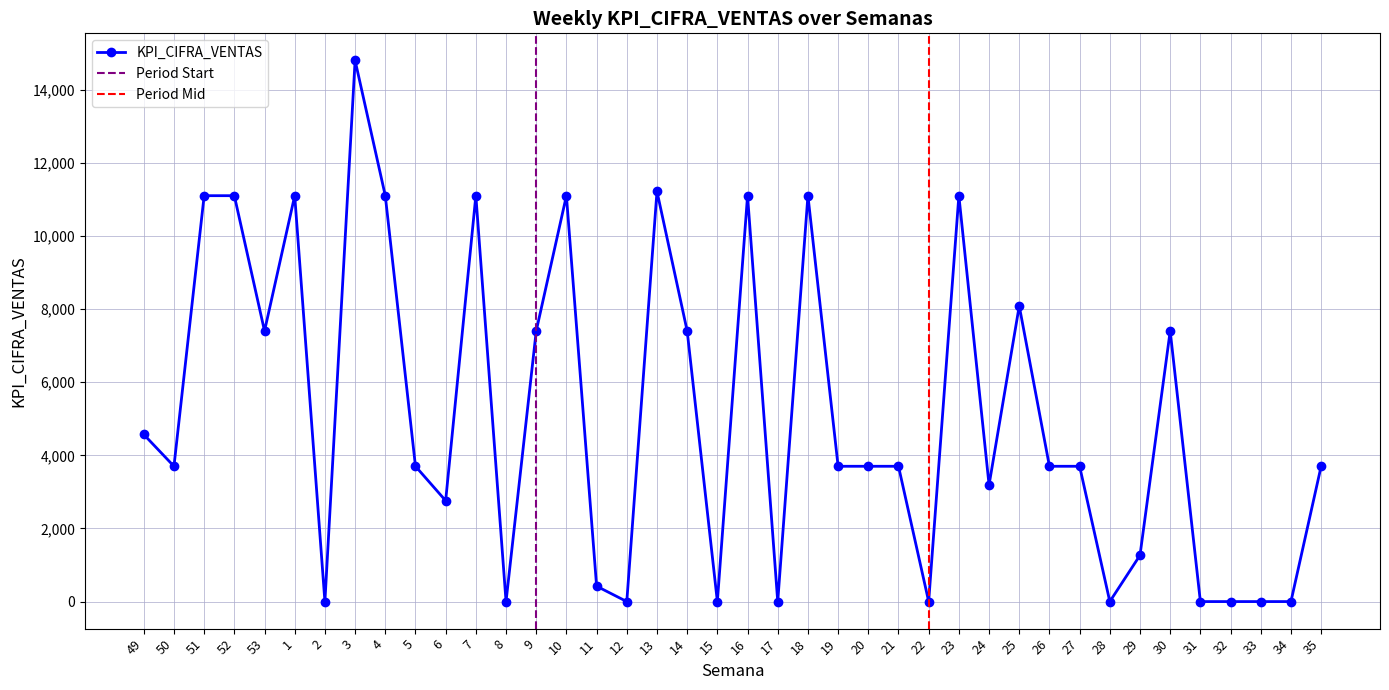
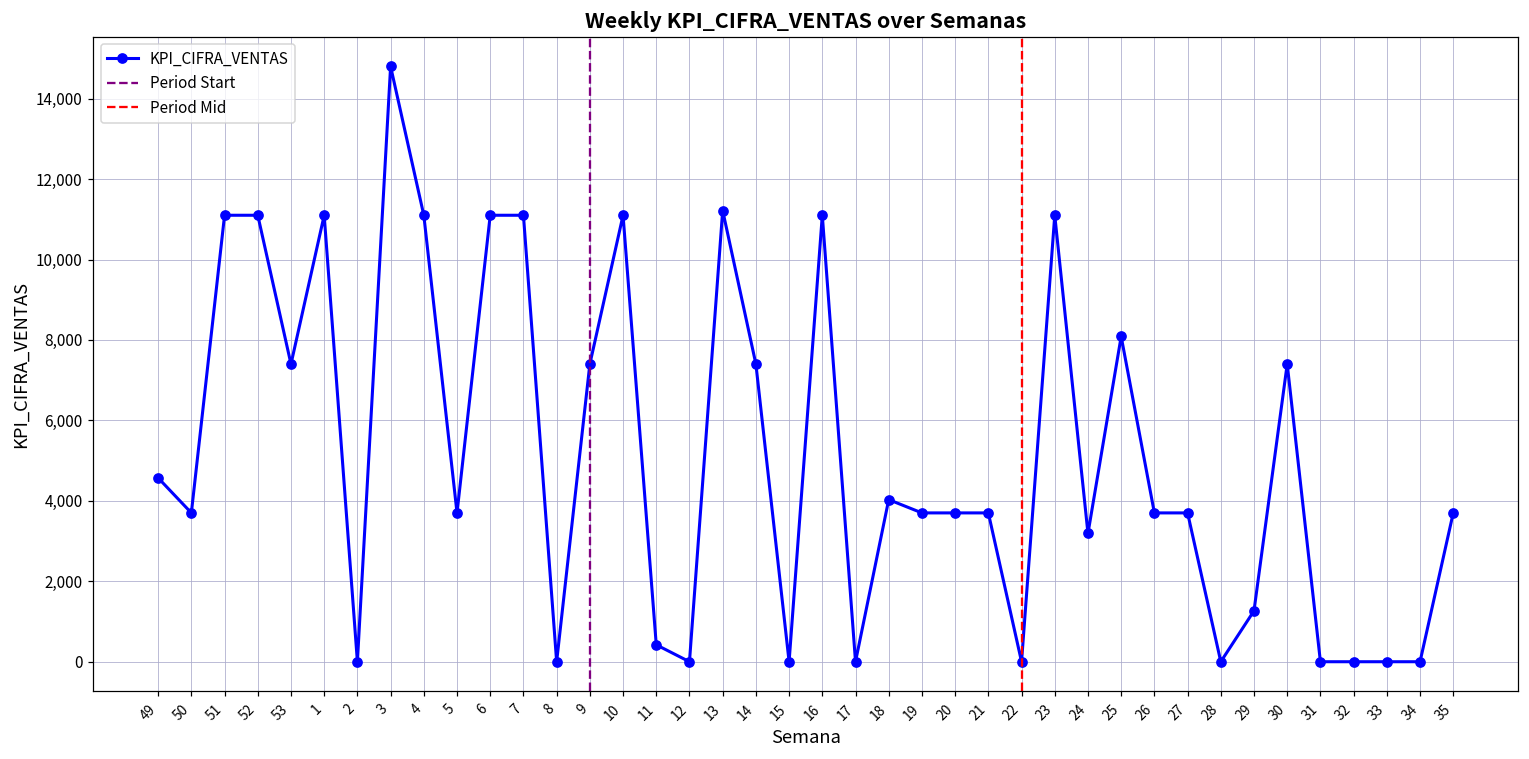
  {
    "49": "4,600",
    "50": "3,700",
    "51": "11,100",
    "52": "11,100",
    "53": "7,400",
    "1": "11,100",
    "2": "0",
    "3": "14,800",
    "4": "11,100",
    "5": "3,700",
-   "6": "2,800",
+   "6": "11,100",
    "7": "11,100",
    "8": "0",
    "9": "7,400",
    "10": "11,100",
    "11": "400",
    "12": "0",
    "13": "11,200",
    "14": "7,400",
    "15": "0",
    "16": "11,100",
    "17": "0",
-   "18": "11,100",
+   "18": "4,000",
    "19": "3,700",
    "20": "3,700",
    "21": "3,700",
    "22": "0",
    "23": "11,100",
    "24": "3,200",
    "25": "8,100",
    "26": "3,700",
    "27": "3,700",
    "28": "0",
    "29": "1,300",
    "30": "7,400",
    "31": "0",
    "32": "0",
    "33": "0",
    "34": "0",
    "35": "3,700"
  }
